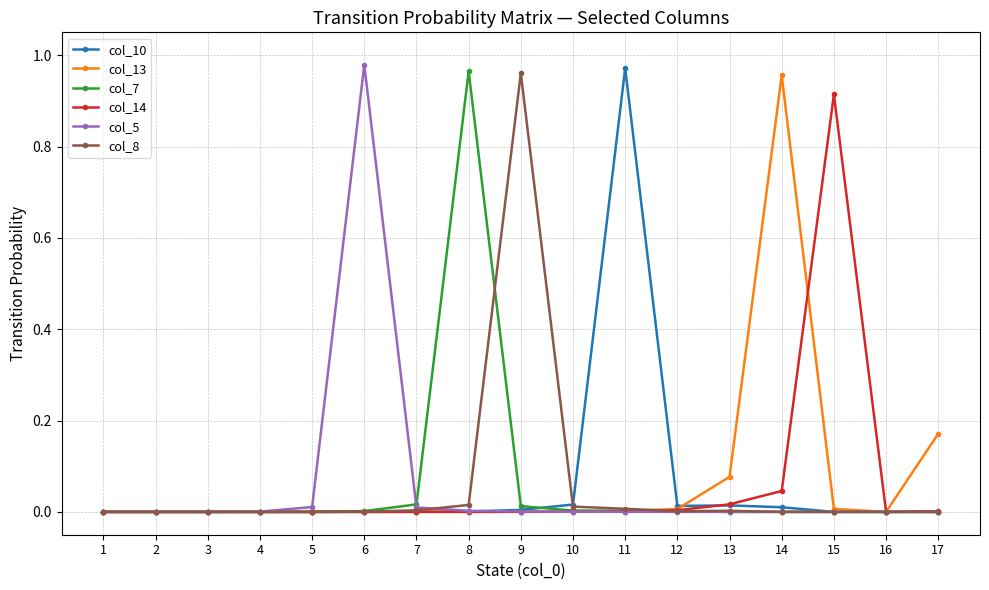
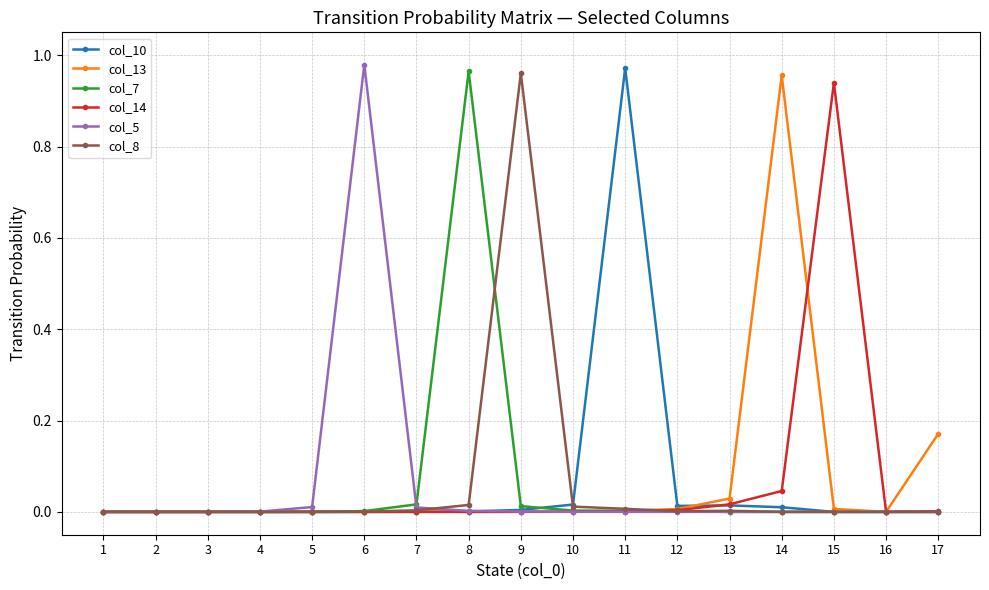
  {
    "col_10": {
      "11": 0.97,
      "12": 0.01,
      "14": 0.01
    },
    "col_13": {
-     "13": 0.08,
+     "13": 0.03,
      "14": 0.96,
      "15": 0.01,
      "17": 0.17
    },
    "col_7": {
      "7": 0.02,
      "8": 0.96,
      "9": 0.01
    },
    "col_14": {
      "14": 0.05,
-     "15": 0.91
+     "15": 0.94
    },
    "col_5": {
      "5": 0.01,
      "6": 0.98,
      "7": 0.01
    },
    "col_8": {
      "8": 0.02,
      "9": 0.96
    }
  }
